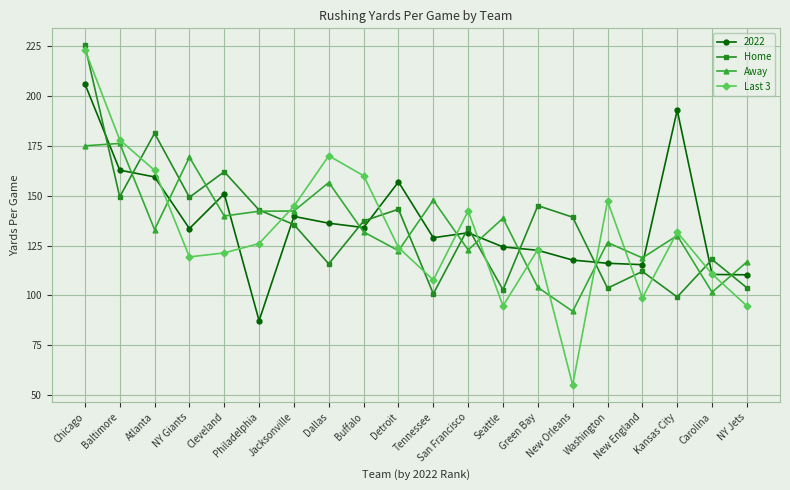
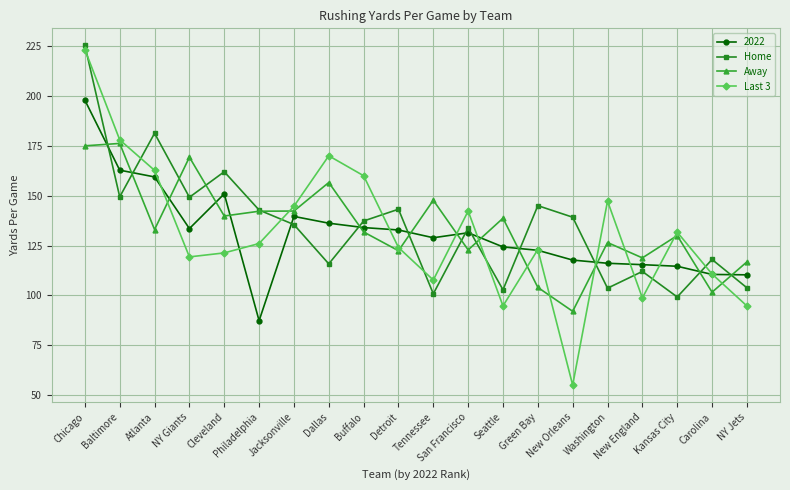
  {
    "2022": {
-     "Chicago": 206,
+     "Chicago": 198,
      "Baltimore": 163,
      "Atlanta": 159,
      "NY Giants": 134,
      "Cleveland": 151,
      "Philadelphia": 87,
      "Jacksonville": 140,
      "Dallas": 136,
      "Buffalo": 134,
-     "Detroit": 157,
+     "Detroit": 133,
      "Tennessee": 129,
      "San Francisco": 131,
      "Seattle": 124,
      "New Orleans": 118,
      "Washington": 116,
      "New England": 115,
-     "Kansas City": 193,
+     "Kansas City": 115,
      "NY Jets": 110
    }
  }
